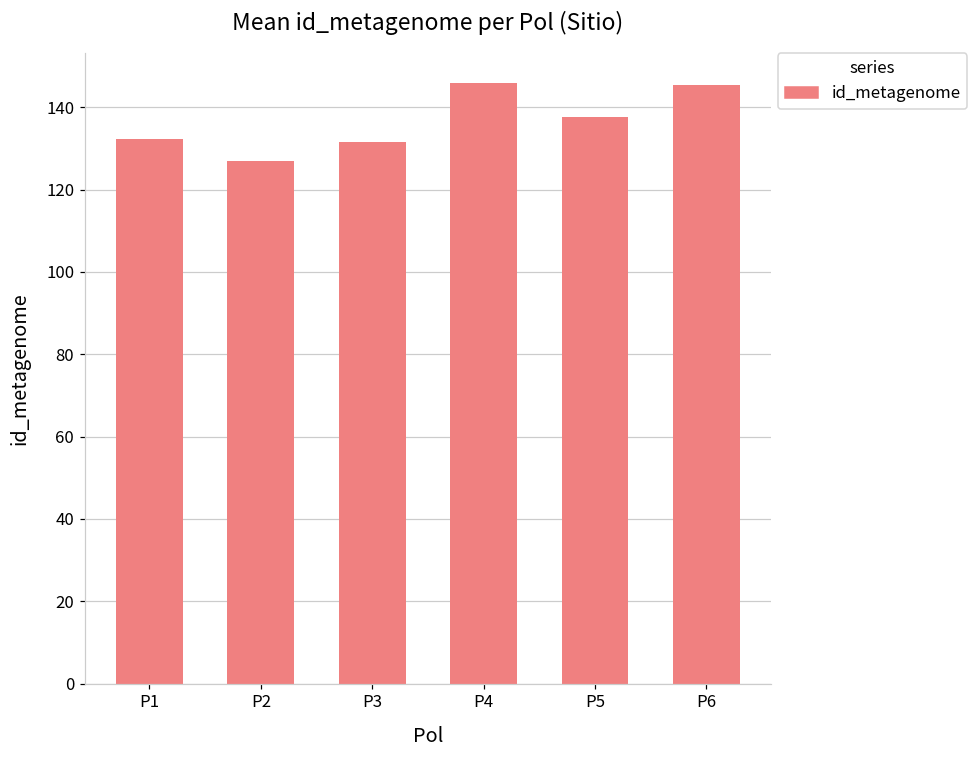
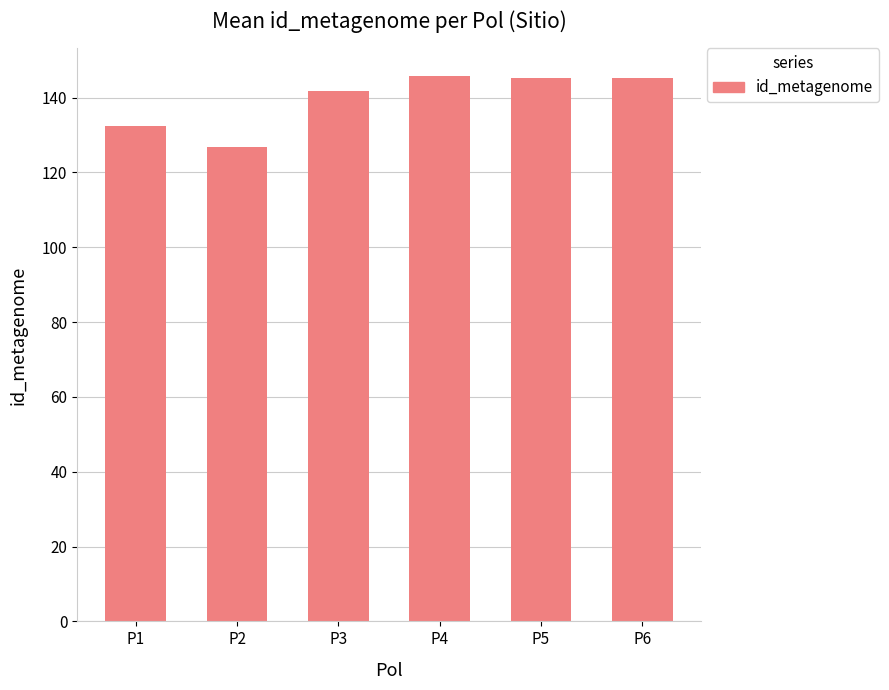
  {
    "P1": 132,
    "P2": 127,
-   "P3": 132,
+   "P3": 142,
    "P4": 146,
-   "P5": 138,
+   "P5": 145,
    "P6": 145
  }
